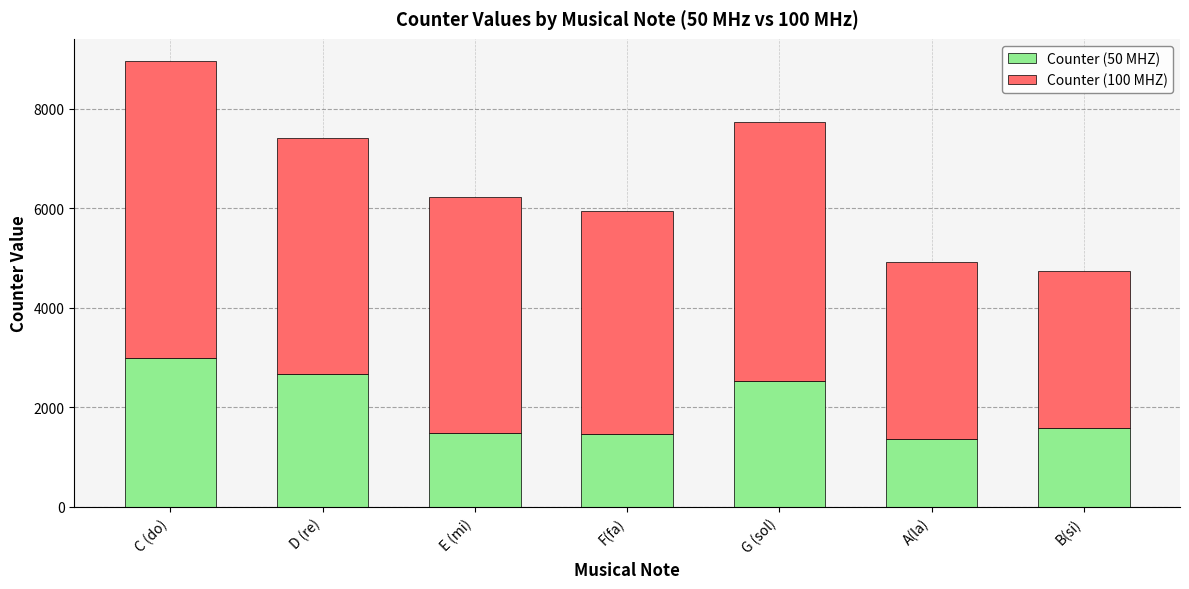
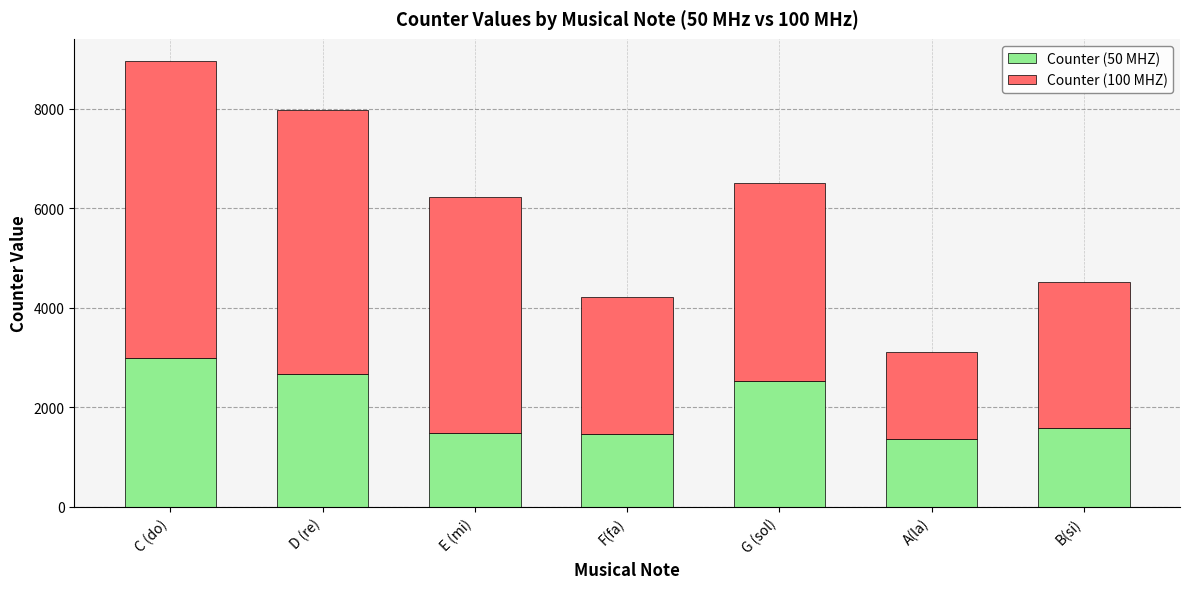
  {
    "Counter (50 MHZ)": {
      "C (do)": 3000,
      "D (re)": 2700,
      "E (mi)": 1500,
      "F(fa)": 1500,
      "G (sol)": 2500,
      "A(la)": 1400,
      "B(si)": 1600
    },
    "Counter (100 MHZ)": {
      "C (do)": 6000,
-     "D (re)": 4800,
+     "D (re)": 5300,
      "E (mi)": 4700,
-     "F(fa)": 4500,
-     "G (sol)": 5200,
-     "A(la)": 3600,
-     "B(si)": 3200
+     "F(fa)": 2800,
+     "G (sol)": 4000,
+     "A(la)": 1700,
+     "B(si)": 2900
    }
  }
